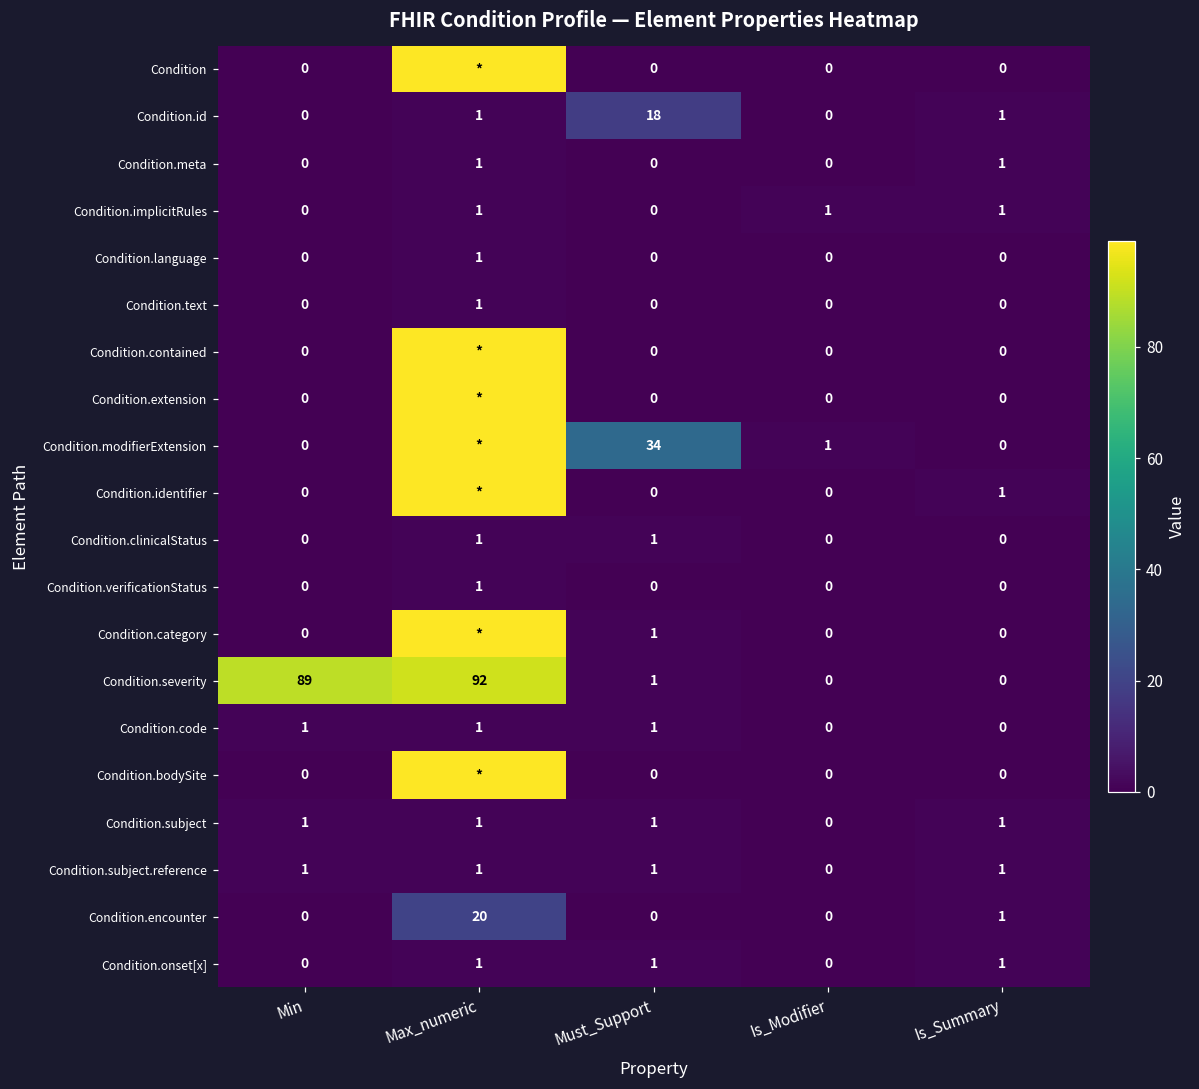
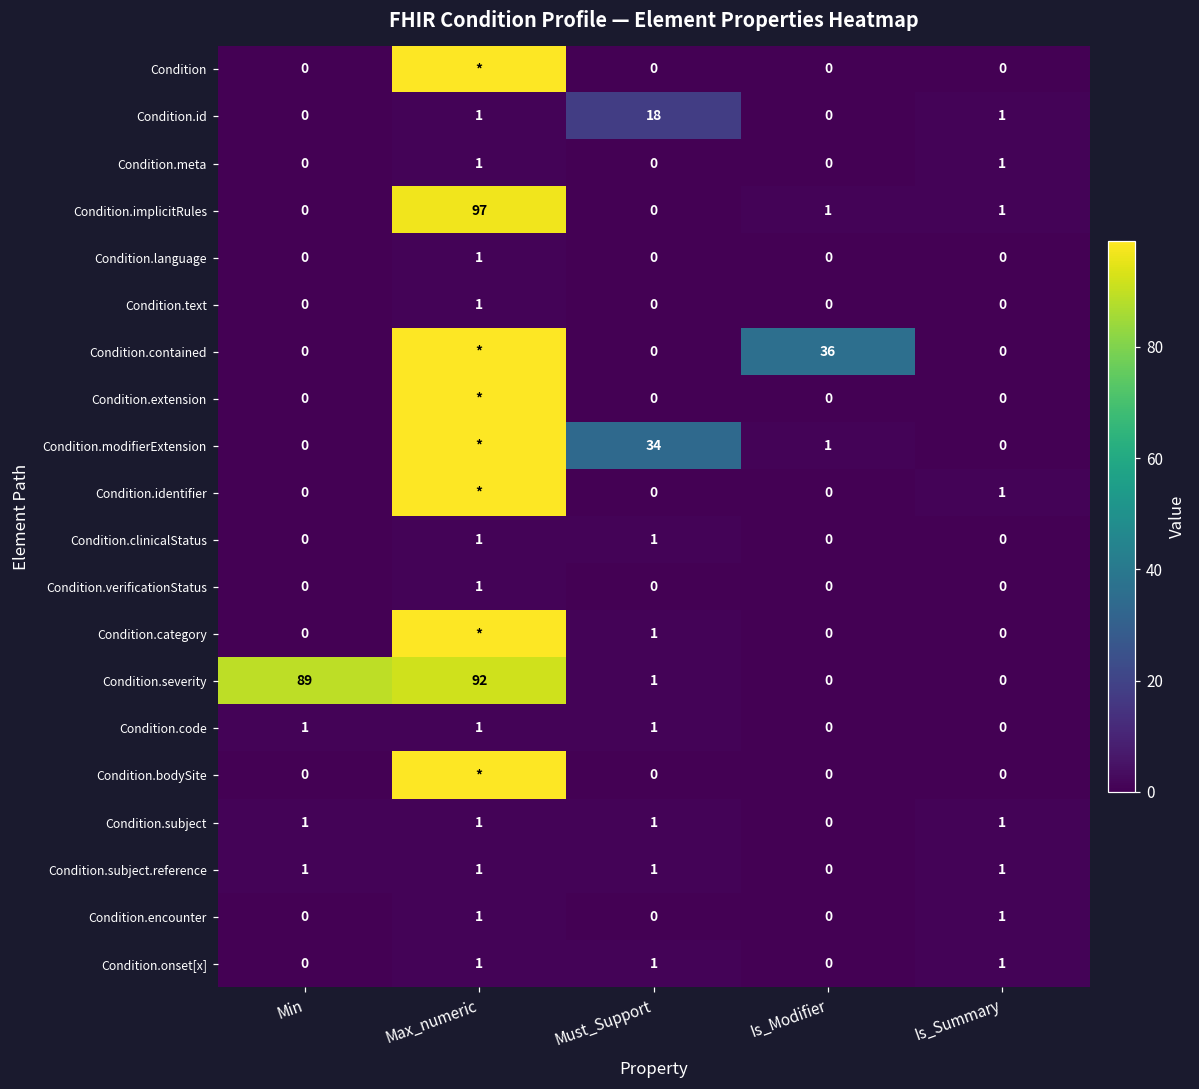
  {
    "Condition": {
      "Min": 0,
      "Must_Support": 0,
      "Is_Modifier": 0,
      "Is_Summary": 0
    },
    "Condition.id": {
      "Min": 0,
      "Max_numeric": 1,
      "Must_Support": 18,
      "Is_Modifier": 0,
      "Is_Summary": 1
    },
    "Condition.meta": {
      "Min": 0,
      "Max_numeric": 1,
      "Must_Support": 0,
      "Is_Modifier": 0,
      "Is_Summary": 1
    },
    "Condition.implicitRules": {
      "Min": 0,
-     "Max_numeric": 1,
+     "Max_numeric": 97,
      "Must_Support": 0,
      "Is_Modifier": 1,
      "Is_Summary": 1
    },
    "Condition.language": {
      "Min": 0,
      "Max_numeric": 1,
      "Must_Support": 0,
      "Is_Modifier": 0,
      "Is_Summary": 0
    },
    "Condition.text": {
      "Min": 0,
      "Max_numeric": 1,
      "Must_Support": 0,
      "Is_Modifier": 0,
      "Is_Summary": 0
    },
    "Condition.contained": {
      "Min": 0,
      "Must_Support": 0,
-     "Is_Modifier": 0,
+     "Is_Modifier": 36,
      "Is_Summary": 0
    },
    "Condition.extension": {
      "Min": 0,
      "Must_Support": 0,
      "Is_Modifier": 0,
      "Is_Summary": 0
    },
    "Condition.modifierExtension": {
      "Min": 0,
      "Must_Support": 34,
      "Is_Modifier": 1,
      "Is_Summary": 0
    },
    "Condition.identifier": {
      "Min": 0,
      "Must_Support": 0,
      "Is_Modifier": 0,
      "Is_Summary": 1
    },
    "Condition.clinicalStatus": {
      "Min": 0,
      "Max_numeric": 1,
      "Must_Support": 1,
      "Is_Modifier": 0,
      "Is_Summary": 0
    },
    "Condition.verificationStatus": {
      "Min": 0,
      "Max_numeric": 1,
      "Must_Support": 0,
      "Is_Modifier": 0,
      "Is_Summary": 0
    },
    "Condition.category": {
      "Min": 0,
      "Must_Support": 1,
      "Is_Modifier": 0,
      "Is_Summary": 0
    },
    "Condition.severity": {
      "Min": 89,
      "Max_numeric": 92,
      "Must_Support": 1,
      "Is_Modifier": 0,
      "Is_Summary": 0
    },
    "Condition.code": {
      "Min": 1,
      "Max_numeric": 1,
      "Must_Support": 1,
      "Is_Modifier": 0,
      "Is_Summary": 0
    },
    "Condition.bodySite": {
      "Min": 0,
      "Must_Support": 0,
      "Is_Modifier": 0,
      "Is_Summary": 0
    },
    "Condition.subject": {
      "Min": 1,
      "Max_numeric": 1,
      "Must_Support": 1,
      "Is_Modifier": 0,
      "Is_Summary": 1
    },
    "Condition.subject.reference": {
      "Min": 1,
      "Max_numeric": 1,
      "Must_Support": 1,
      "Is_Modifier": 0,
      "Is_Summary": 1
    },
    "Condition.encounter": {
      "Min": 0,
-     "Max_numeric": 20,
+     "Max_numeric": 1,
      "Must_Support": 0,
      "Is_Modifier": 0,
      "Is_Summary": 1
    },
    "Condition.onset[x]": {
      "Min": 0,
      "Max_numeric": 1,
      "Must_Support": 1,
      "Is_Modifier": 0,
      "Is_Summary": 1
    }
  }
